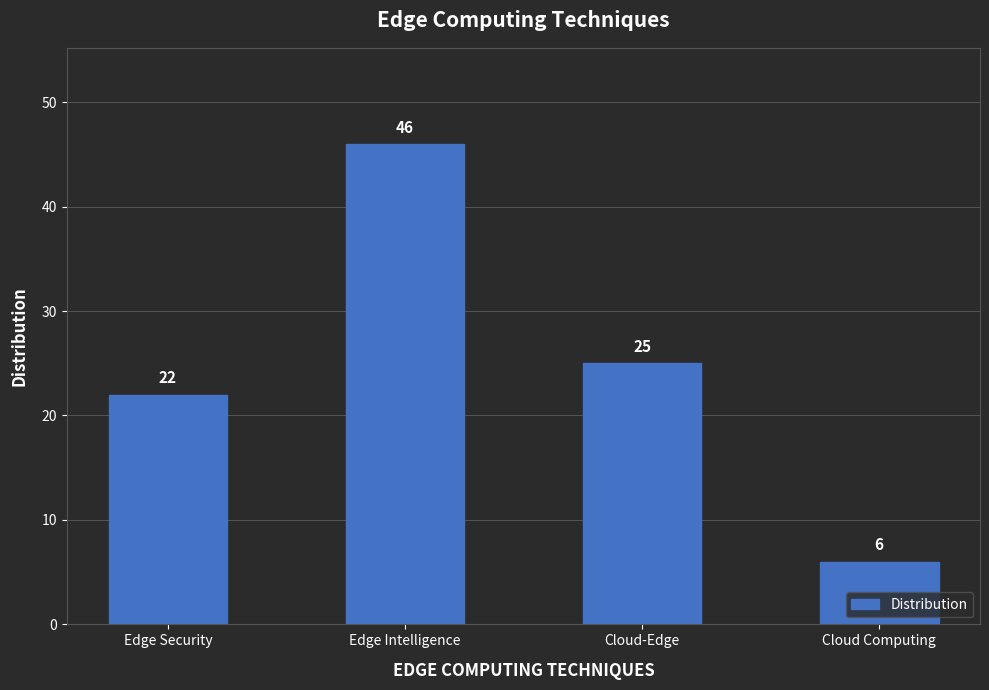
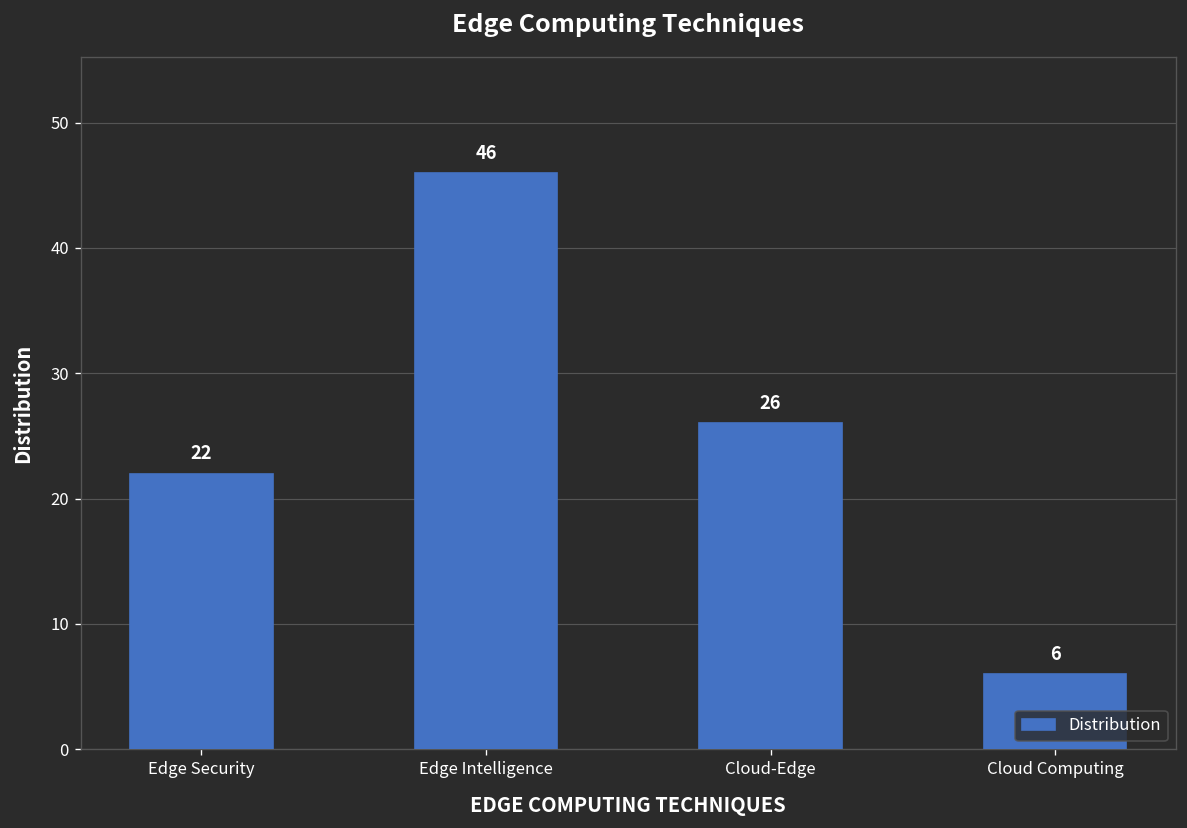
  {
    "Edge Security": 22,
    "Edge Intelligence": 46,
-   "Cloud-Edge": 25,
+   "Cloud-Edge": 26,
    "Cloud Computing": 6
  }
